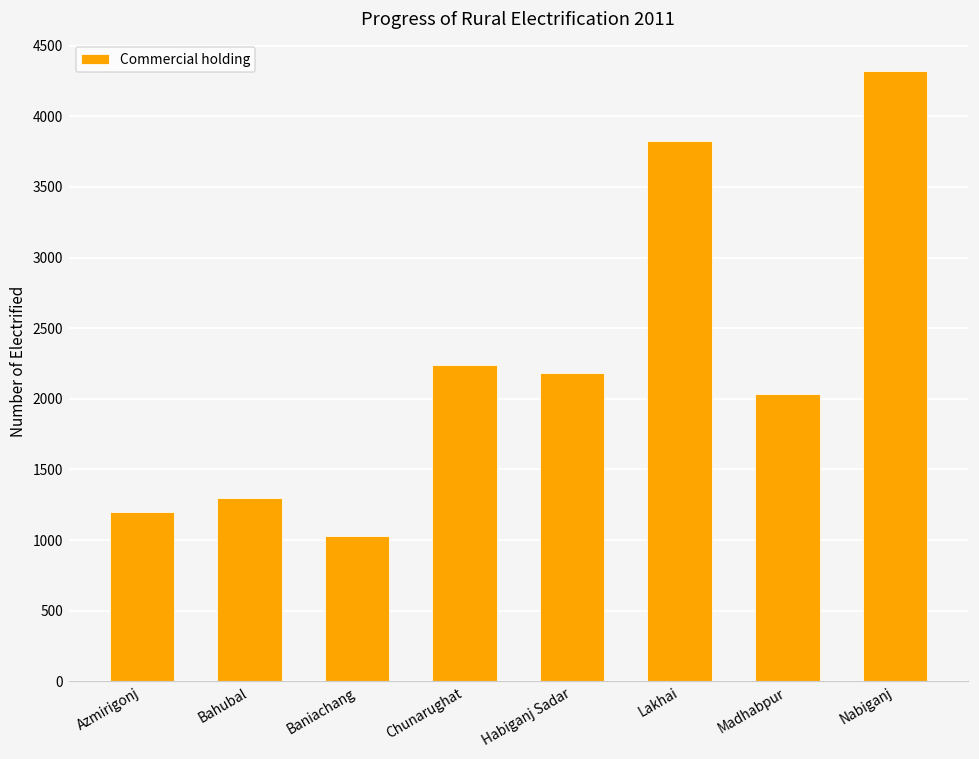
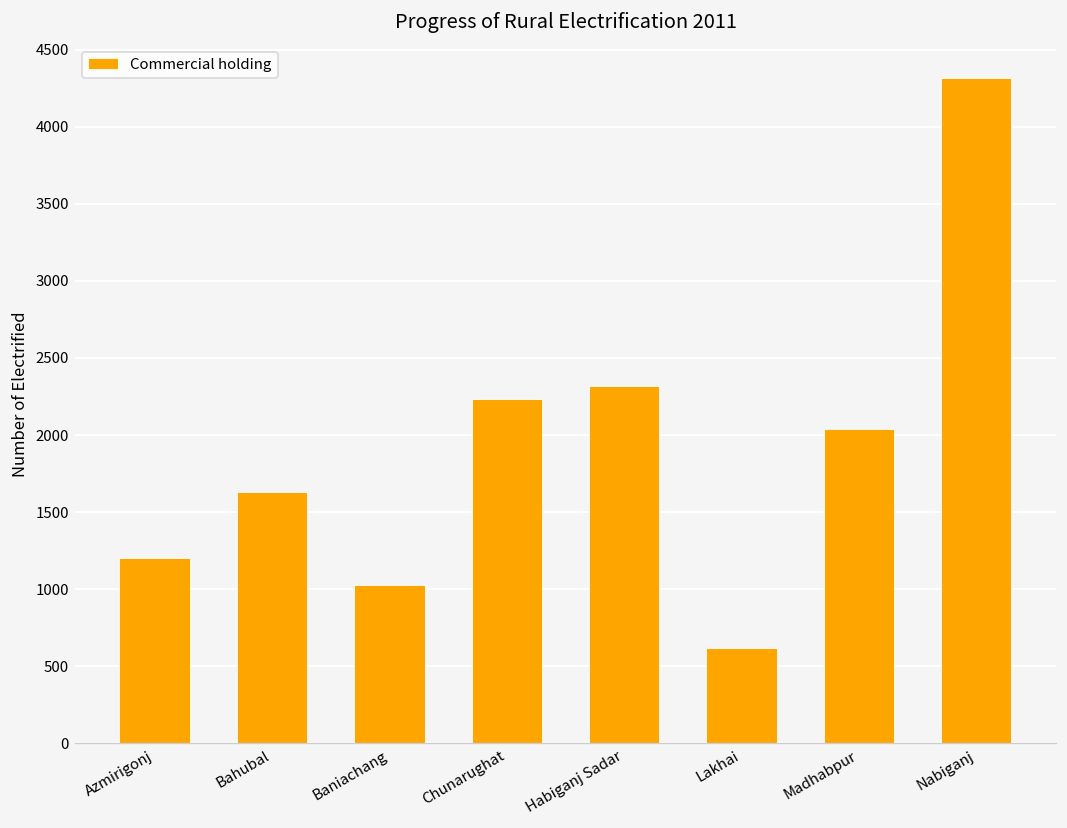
  {
    "Azmirigonj": 1200,
-   "Bahubal": 1300,
+   "Bahubal": 1630,
    "Baniachang": 1030,
    "Chunarughat": 2240,
-   "Habiganj Sadar": 2180,
-   "Lakhai": 3820,
+   "Habiganj Sadar": 2320,
+   "Lakhai": 620,
    "Madhabpur": 2040,
    "Nabiganj": 4320
  }
